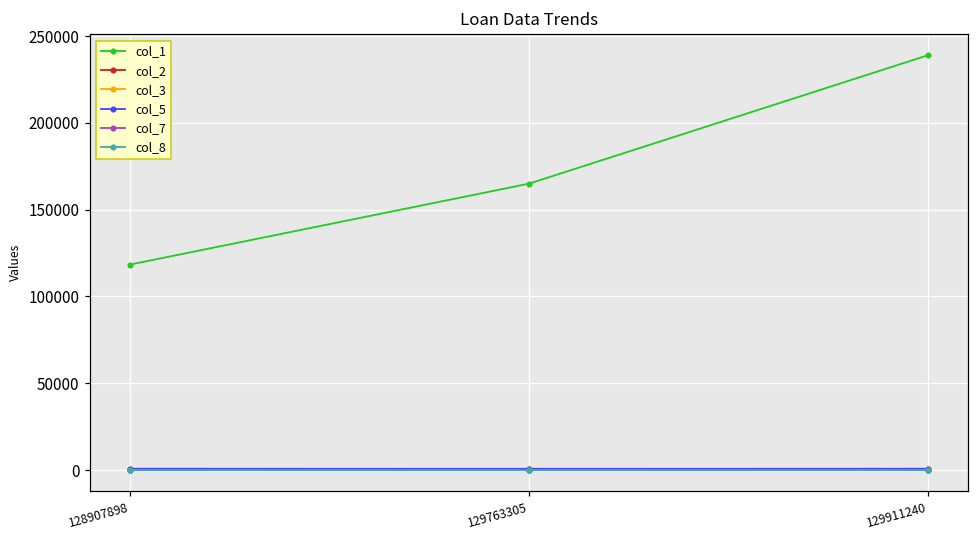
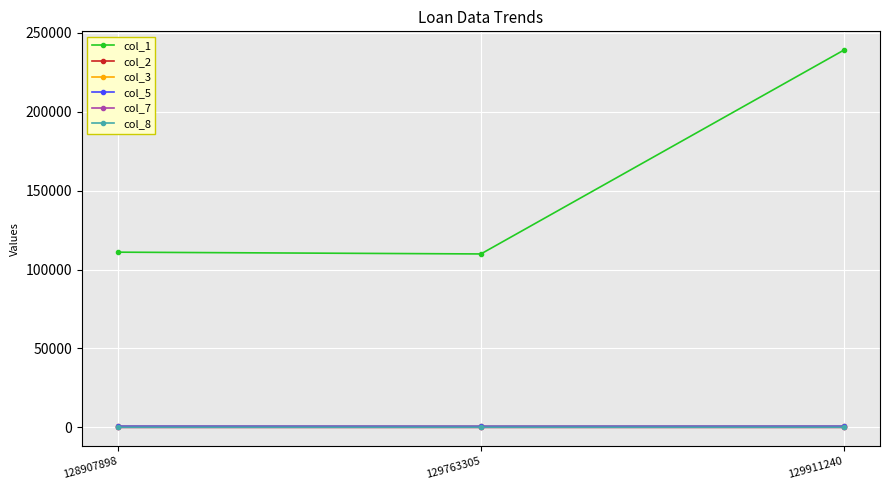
  {
    "col_1": {
-     "128907898": 118000,
-     "129763305": 165000,
+     "128907898": 111000,
+     "129763305": 110000,
      "129911240": 239000
    }
  }
